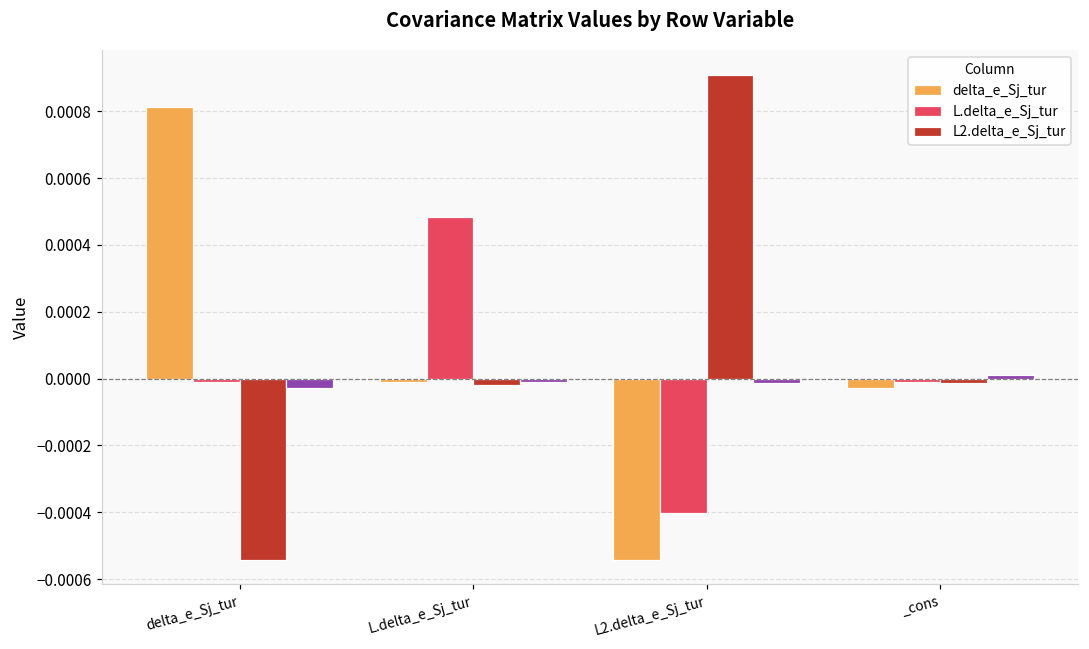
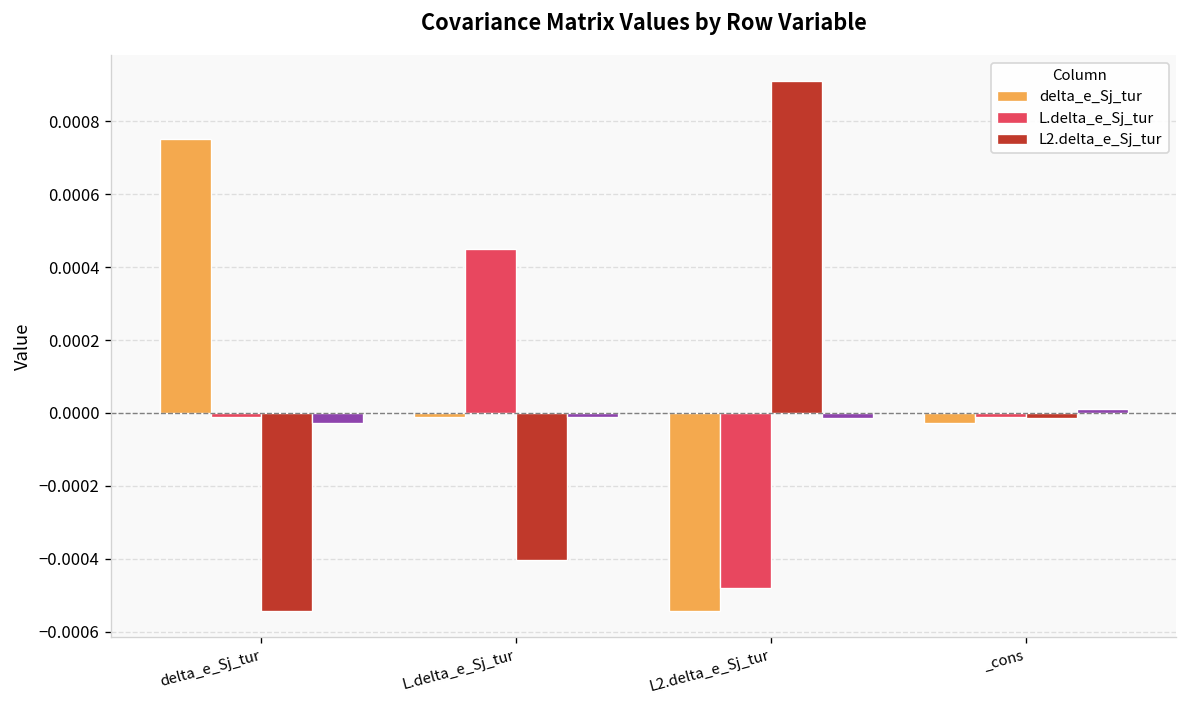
  {
    "delta_e_Sj_tur": {
-     "delta_e_Sj_tur": 0.00081,
+     "delta_e_Sj_tur": 0.00075,
      "L.delta_e_Sj_tur": -0.00001,
      "L2.delta_e_Sj_tur": -0.00054,
      "_cons": -0.00003
    },
    "L.delta_e_Sj_tur": {
      "delta_e_Sj_tur": -0.00001,
-     "L.delta_e_Sj_tur": 0.00048,
-     "L2.delta_e_Sj_tur": -0.00040,
+     "L.delta_e_Sj_tur": 0.00045,
+     "L2.delta_e_Sj_tur": -0.00048,
      "_cons": -0.00001
    },
    "L2.delta_e_Sj_tur": {
      "delta_e_Sj_tur": -0.00054,
-     "L.delta_e_Sj_tur": -0.00002,
+     "L.delta_e_Sj_tur": -0.00040,
      "L2.delta_e_Sj_tur": 0.00091,
      "_cons": -0.00001
    }
  }
